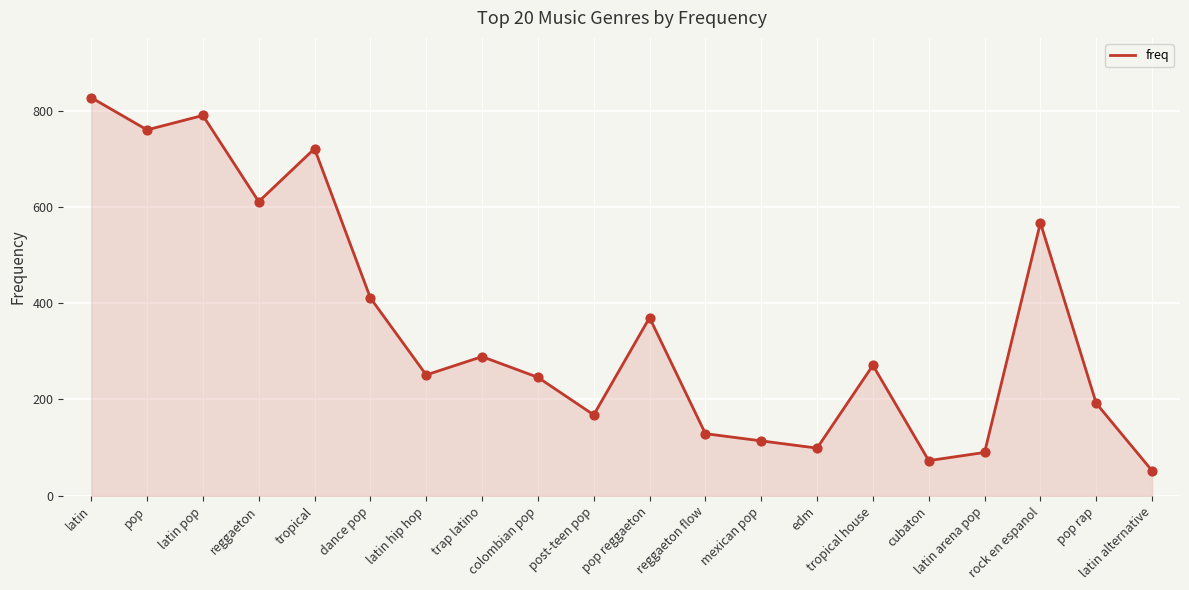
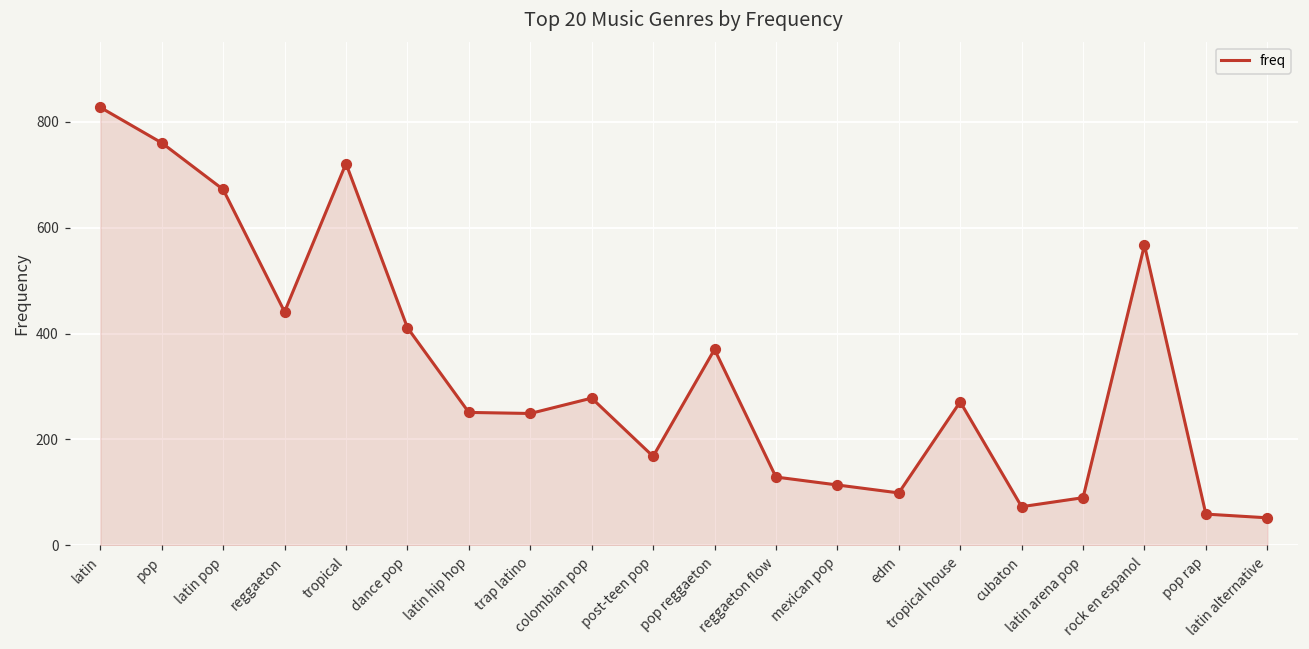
  {
    "latin": 830,
    "pop": 760,
-   "latin pop": 790,
-   "reggaeton": 610,
+   "latin pop": 670,
+   "reggaeton": 440,
    "tropical": 720,
    "dance pop": 410,
    "latin hip hop": 250,
-   "trap latino": 290,
-   "colombian pop": 250,
+   "trap latino": 250,
+   "colombian pop": 280,
    "post-teen pop": 170,
    "pop reggaeton": 370,
    "reggaeton flow": 130,
    "mexican pop": 110,
    "edm": 100,
    "tropical house": 270,
    "cubaton": 70,
    "latin arena pop": 90,
    "rock en espanol": 570,
-   "pop rap": 190,
+   "pop rap": 60,
    "latin alternative": 50
  }
